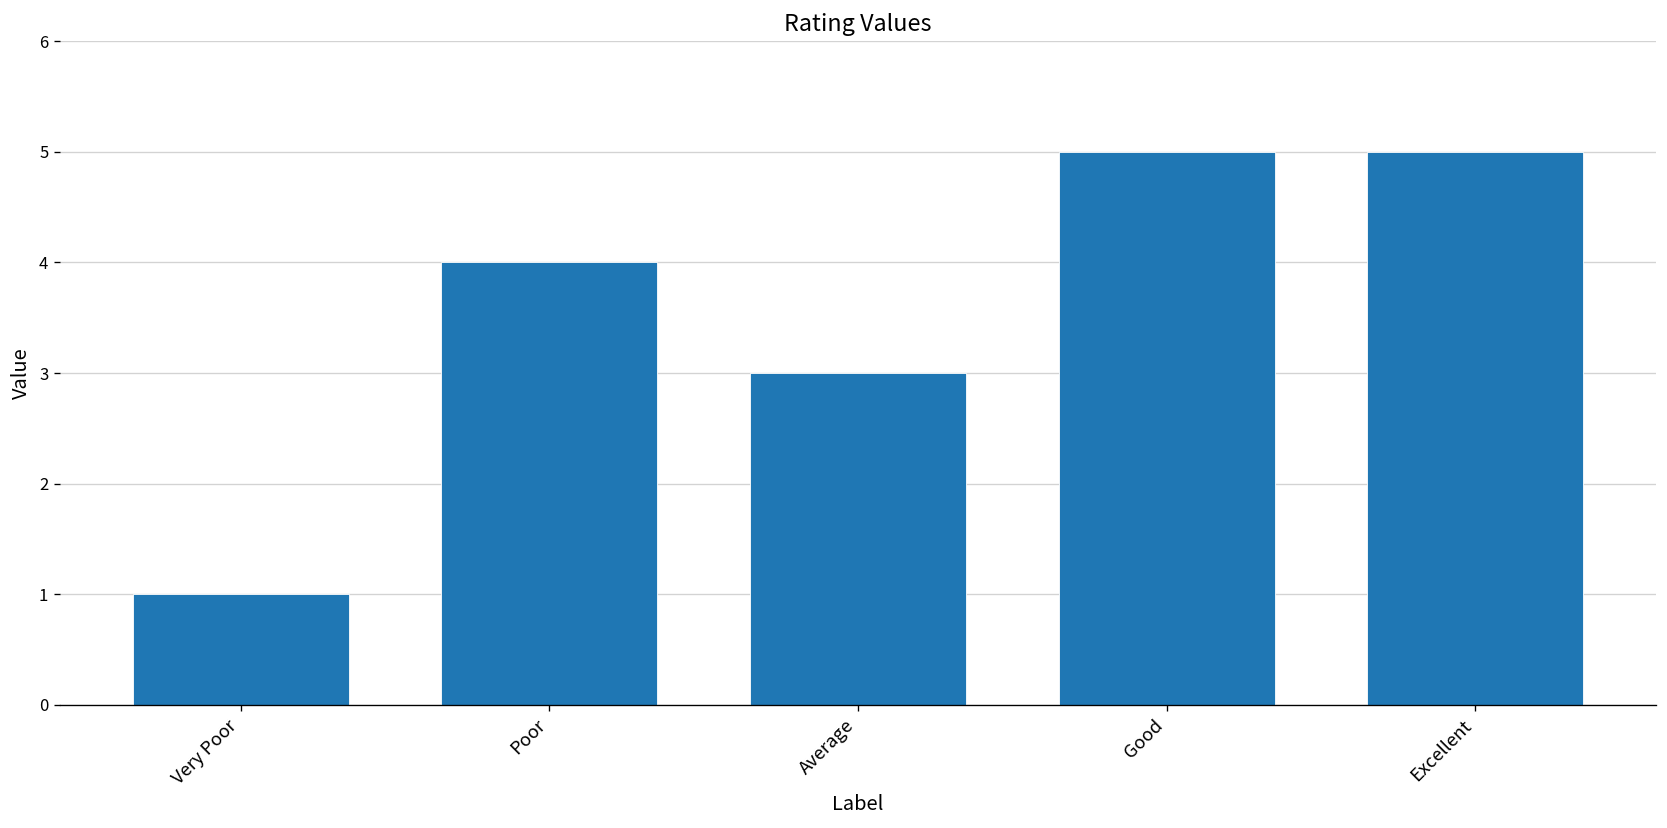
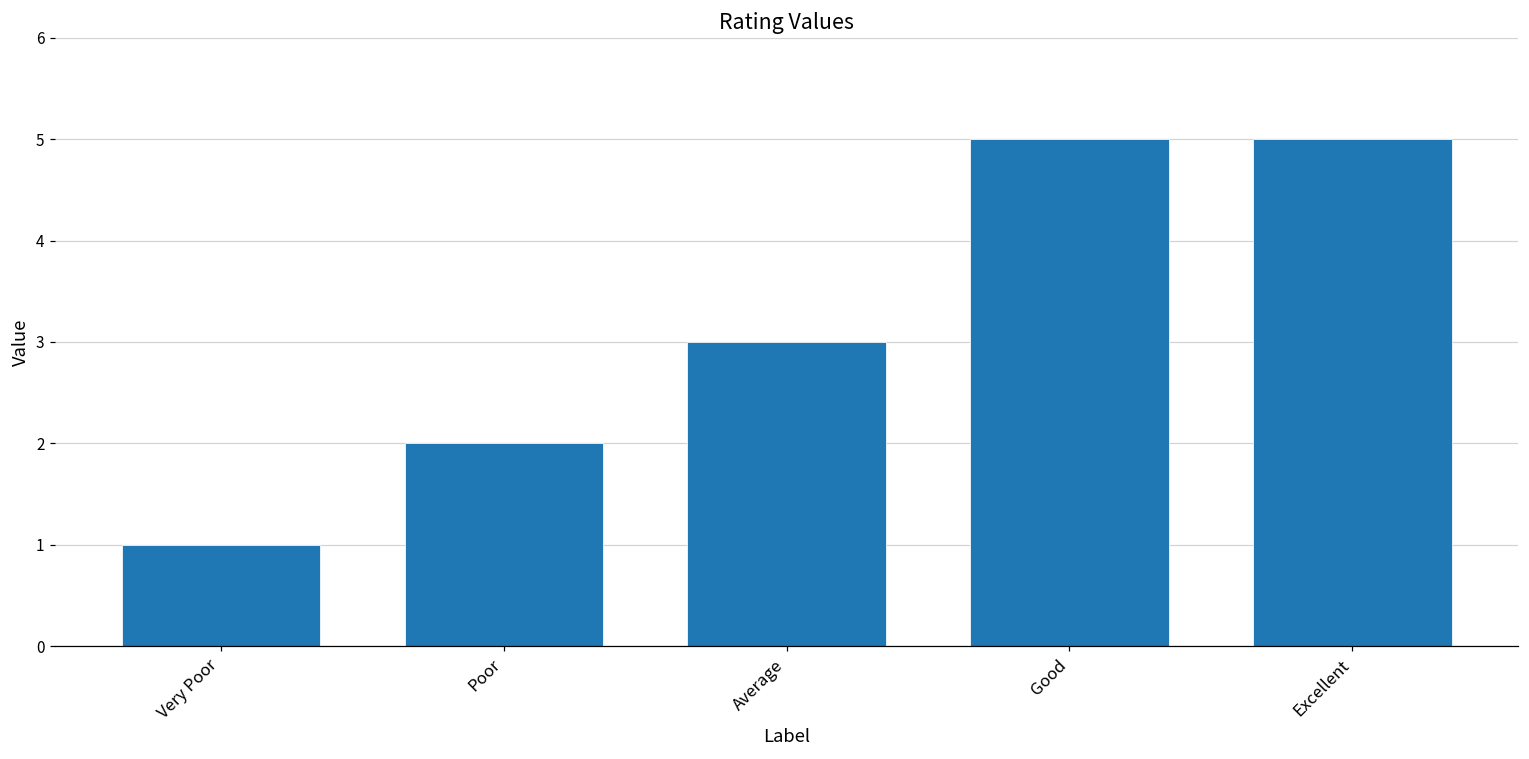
  {
    "Very Poor": 1,
-   "Poor": 4,
+   "Poor": 2,
    "Average": 3,
    "Good": 5,
    "Excellent": 5
  }
